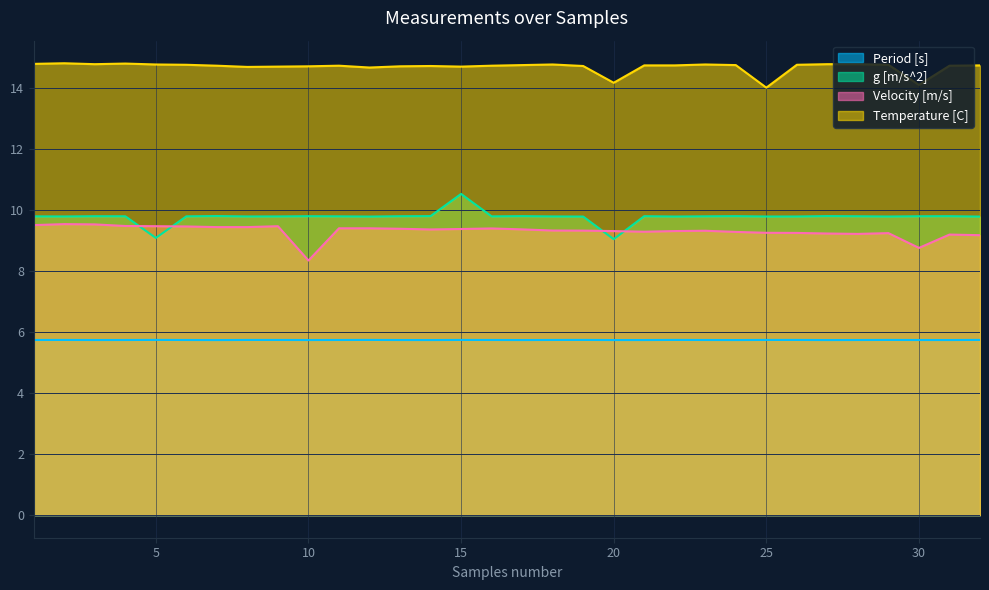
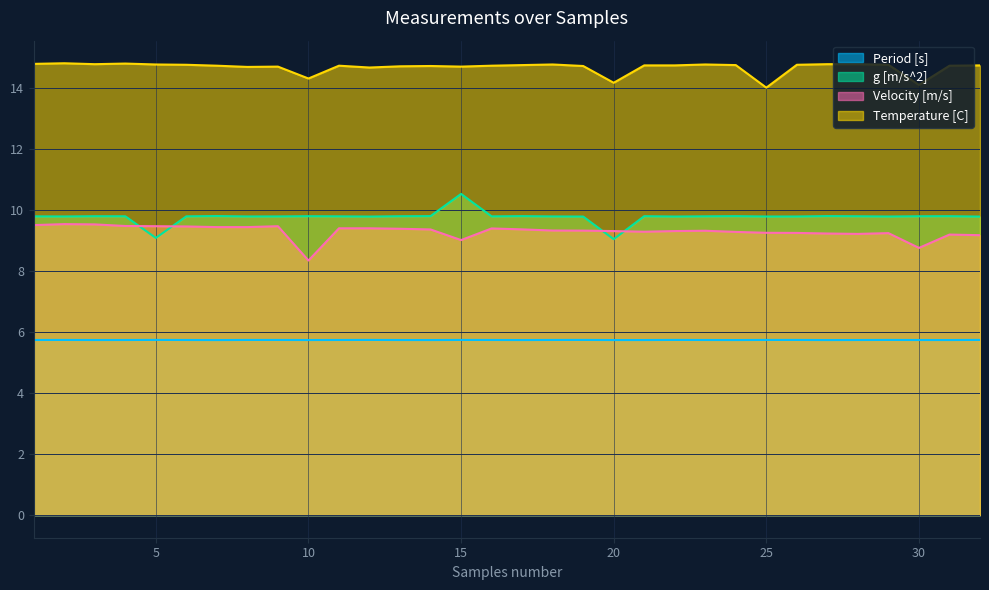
  {
    "Period [s]": {
      "5": 5.7,
      "10": 5.7,
      "15": 5.7,
      "20": 5.7,
      "25": 5.7,
      "30": 5.7
    },
    "g [m/s^2]": {
      "5": 9.1,
      "10": 9.8,
      "15": 10.5,
      "20": 9.0,
      "25": 9.8,
      "30": 9.8
    },
    "Velocity [m/s]": {
      "5": 9.5,
      "10": 8.4,
-     "15": 9.4,
+     "15": 9.0,
      "20": 9.3,
      "25": 9.3,
      "30": 8.8
    },
    "Temperature [C]": {
      "5": 14.8,
-     "10": 14.7,
+     "10": 14.3,
      "15": 14.7,
      "20": 14.2,
      "25": 14.0
    }
  }
